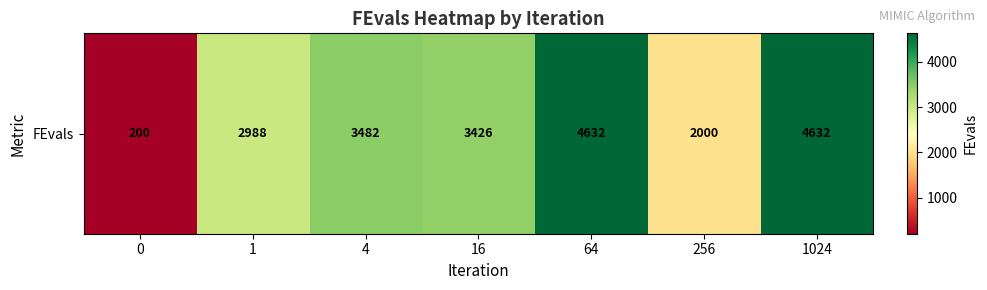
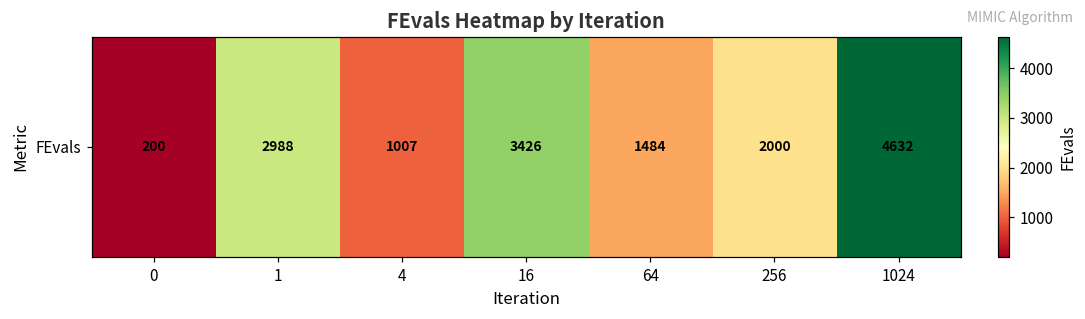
  {
    "FEvals": {
      "0": 200,
      "1": 2988,
-     "4": 3482,
+     "4": 1007,
      "16": 3426,
-     "64": 4632,
+     "64": 1484,
      "256": 2000,
      "1024": 4632
    }
  }
